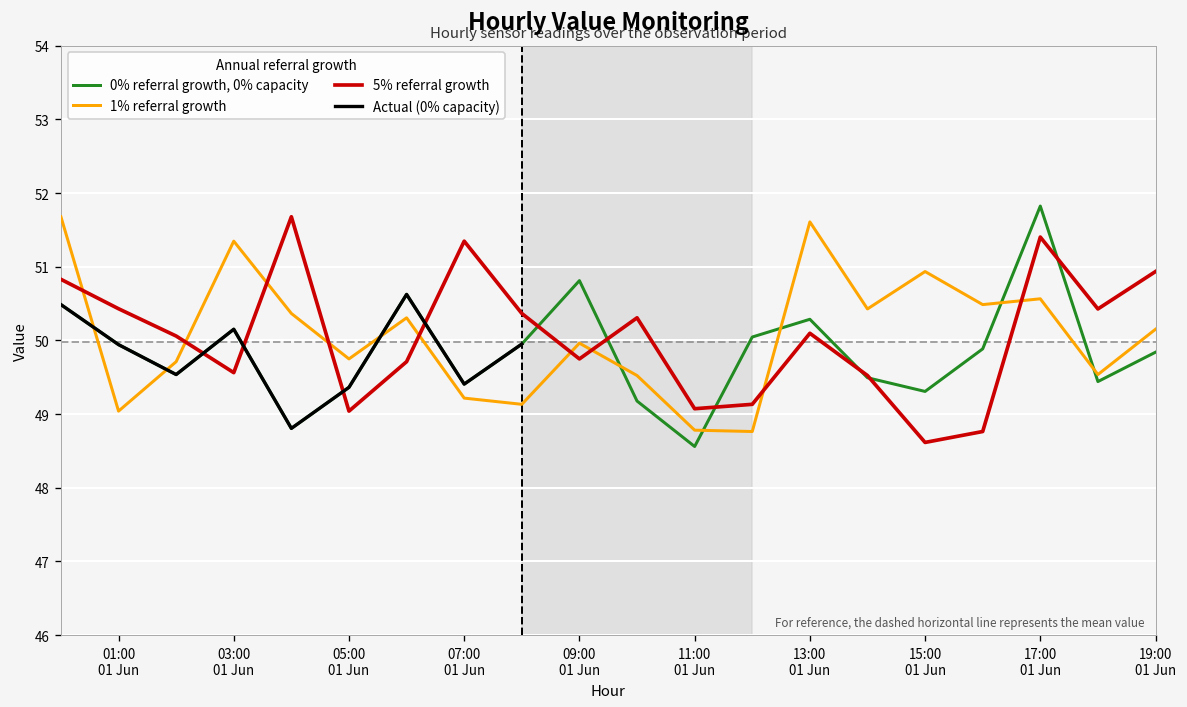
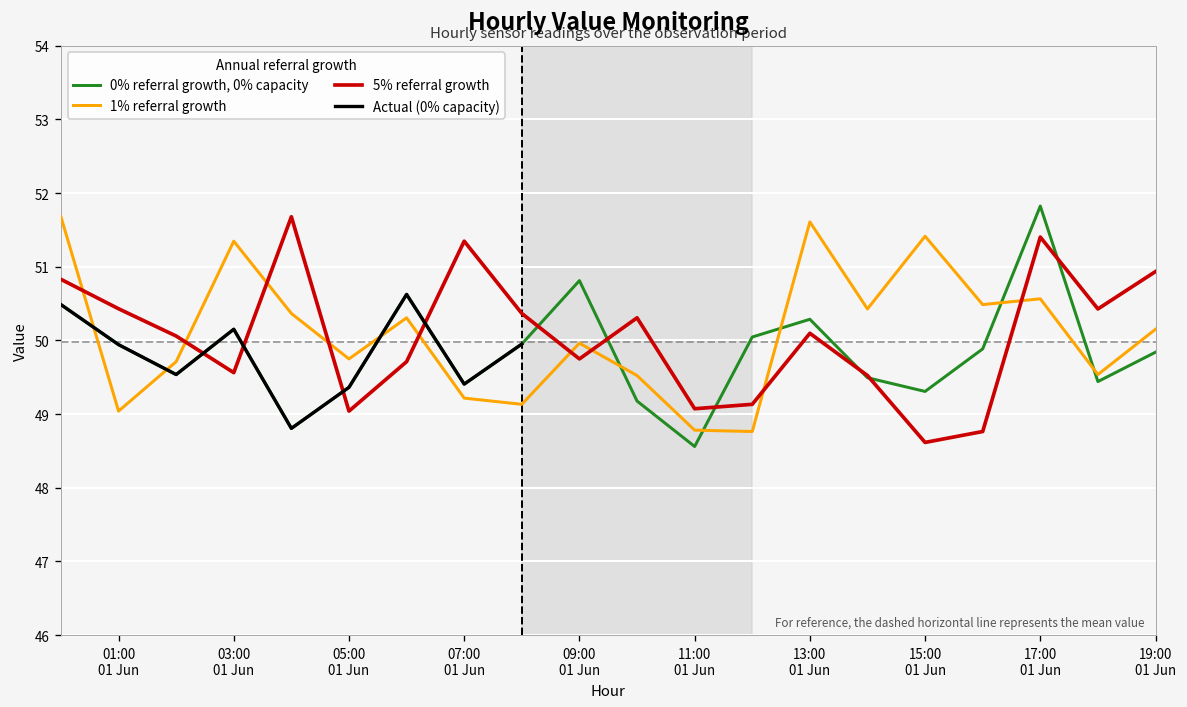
  {
    "0% referral growth, 0% capacity": {
      "09:00 01 Jun": 50.8,
      "11:00 01 Jun": 48.6,
      "13:00 01 Jun": 50.3,
      "15:00 01 Jun": 49.3,
      "17:00 01 Jun": 51.8,
      "19:00 01 Jun": 49.8
    },
    "1% referral growth": {
      "01:00 01 Jun": 49.0,
      "03:00 01 Jun": 51.3,
      "05:00 01 Jun": 49.7,
      "07:00 01 Jun": 49.2,
      "09:00 01 Jun": 50.0,
      "11:00 01 Jun": 48.8,
      "13:00 01 Jun": 51.6,
-     "15:00 01 Jun": 50.9,
+     "15:00 01 Jun": 51.4,
      "17:00 01 Jun": 50.6,
      "19:00 01 Jun": 50.2
    },
    "5% referral growth": {
      "01:00 01 Jun": 50.4,
      "03:00 01 Jun": 49.6,
      "05:00 01 Jun": 49.0,
      "07:00 01 Jun": 51.3,
      "09:00 01 Jun": 49.7,
      "11:00 01 Jun": 49.1,
      "13:00 01 Jun": 50.1,
      "15:00 01 Jun": 48.6,
      "17:00 01 Jun": 51.4,
      "19:00 01 Jun": 50.9
    }
  }
